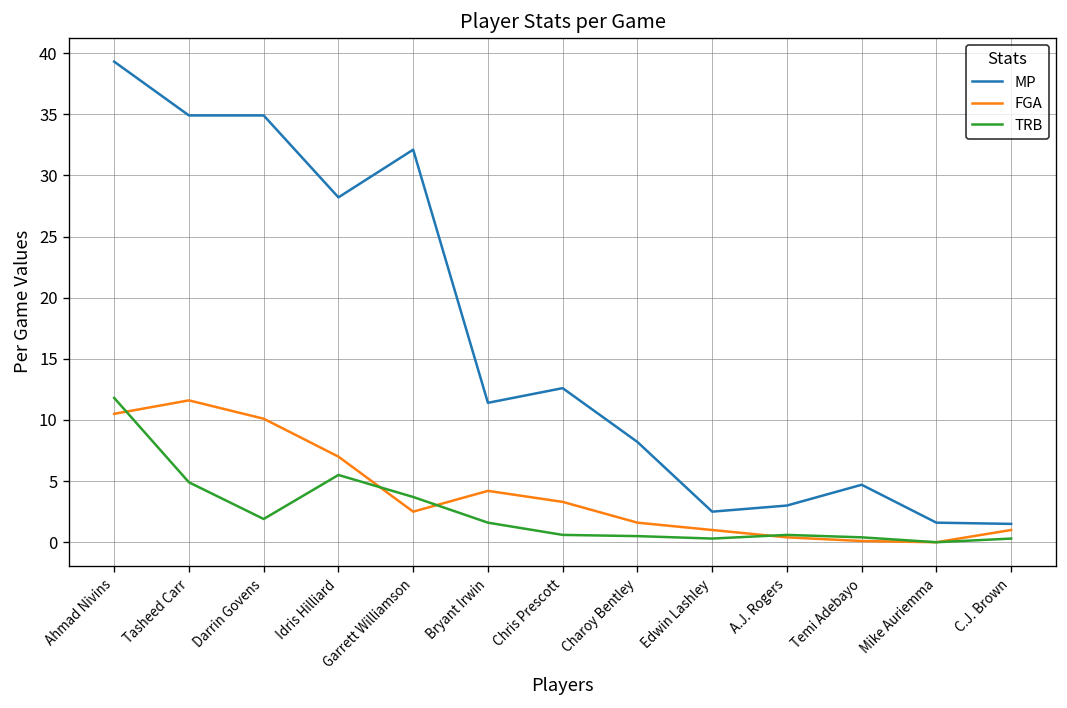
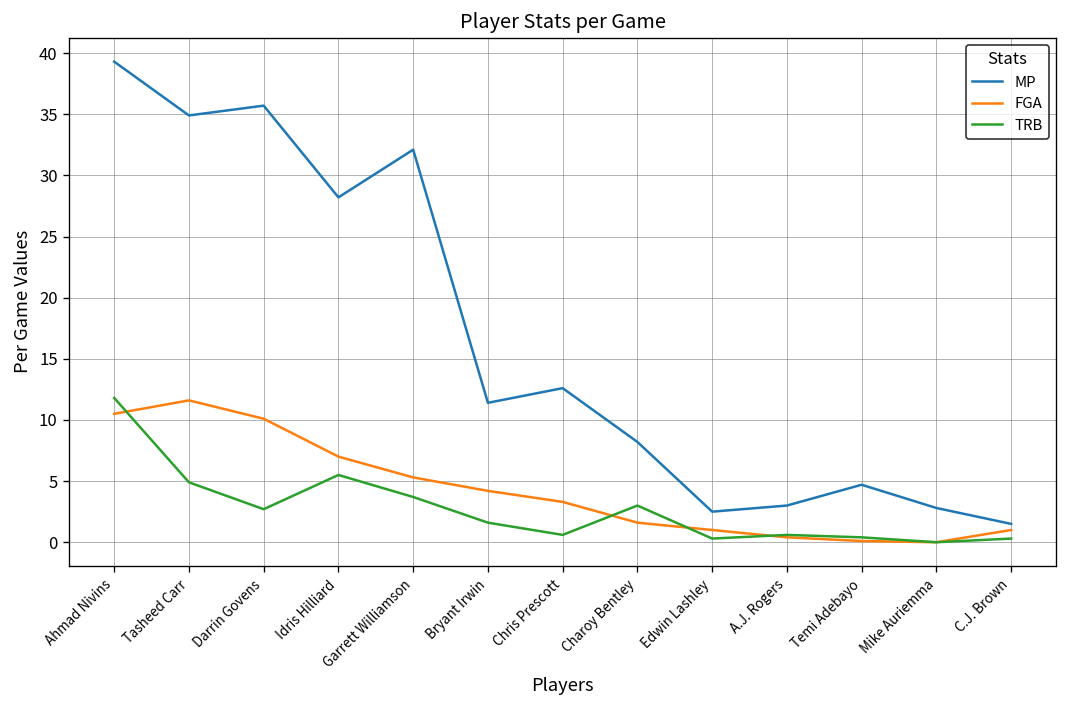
  {
    "MP": {
      "Ahmad Nivins": 39.3,
      "Tasheed Carr": 34.9,
-     "Darrin Govens": 34.9,
+     "Darrin Govens": 35.7,
      "Idris Hilliard": 28.2,
      "Garrett Williamson": 32.1,
      "Bryant Irwin": 11.4,
      "Chris Prescott": 12.6,
      "Charoy Bentley": 8.2,
      "Edwin Lashley": 2.5,
      "A.J. Rogers": 3.0,
      "Temi Adebayo": 4.7,
-     "Mike Auriemma": 1.6,
+     "Mike Auriemma": 2.8,
      "C.J. Brown": 1.5
    },
    "FGA": {
      "Ahmad Nivins": 10.5,
      "Tasheed Carr": 11.6,
      "Darrin Govens": 10.1,
      "Idris Hilliard": 7.0,
-     "Garrett Williamson": 2.5,
+     "Garrett Williamson": 5.3,
      "Bryant Irwin": 4.2,
      "Chris Prescott": 3.3,
      "Charoy Bentley": 1.6,
      "Edwin Lashley": 1.0,
      "Temi Adebayo": 0.1,
      "C.J. Brown": 1.0
    },
    "TRB": {
      "Ahmad Nivins": 11.8,
      "Tasheed Carr": 4.9,
-     "Darrin Govens": 1.9,
+     "Darrin Govens": 2.7,
      "Idris Hilliard": 5.5,
      "Garrett Williamson": 3.7,
      "Bryant Irwin": 1.6,
      "Chris Prescott": 0.6,
-     "Charoy Bentley": 0.5,
+     "Charoy Bentley": 3.0,
      "Edwin Lashley": 0.3,
      "Temi Adebayo": 0.4,
      "C.J. Brown": 0.3
    }
  }
